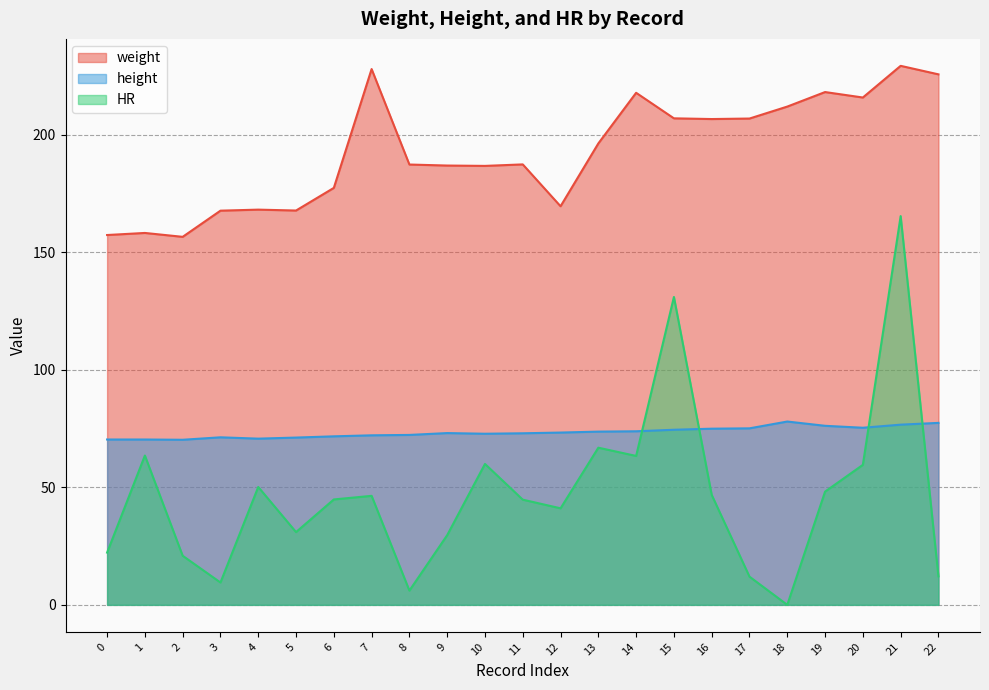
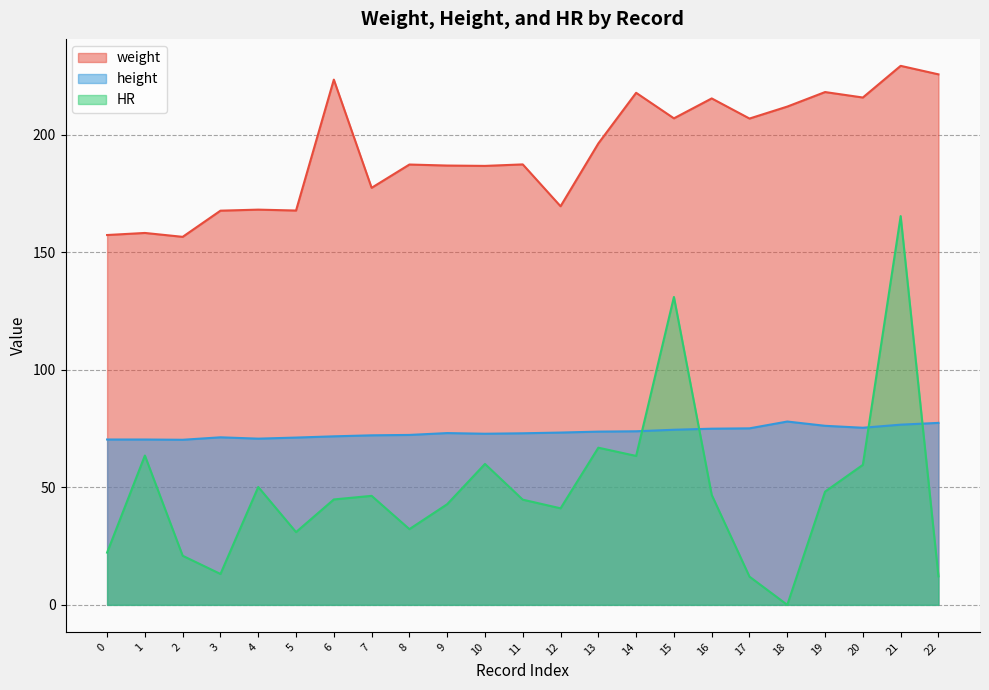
  {
    "weight": {
      "0": 157,
      "1": 158,
      "2": 157,
      "3": 168,
      "4": 168,
      "5": 168,
-     "6": 177,
-     "7": 228,
+     "6": 223,
+     "7": 177,
      "8": 187,
      "9": 187,
      "10": 187,
      "11": 187,
      "12": 170,
      "13": 196,
      "14": 218,
      "15": 207,
-     "16": 207,
+     "16": 215,
      "17": 207,
      "18": 212,
      "19": 218,
      "20": 216,
      "21": 229,
      "22": 226
    },
    "height": {
      "0": 70,
      "1": 70,
      "2": 70,
      "3": 71,
      "4": 71,
      "5": 71,
      "6": 72,
      "7": 72,
      "8": 72,
      "9": 73,
      "10": 73,
      "11": 73,
      "12": 73,
      "13": 74,
      "14": 74,
      "15": 75,
      "16": 75,
      "17": 75,
      "18": 78,
      "19": 76,
      "20": 75,
      "21": 77,
      "22": 77
    },
    "HR": {
      "0": 22,
      "1": 64,
      "2": 21,
-     "3": 10,
+     "3": 13,
      "4": 50,
      "5": 31,
      "6": 45,
      "7": 46,
-     "8": 6,
-     "9": 30,
+     "8": 32,
+     "9": 43,
      "10": 60,
      "11": 45,
      "12": 41,
      "13": 67,
      "14": 63,
      "15": 131,
      "16": 47,
      "17": 12,
      "18": 0,
      "19": 48,
      "20": 60,
      "21": 165,
      "22": 12
    }
  }
